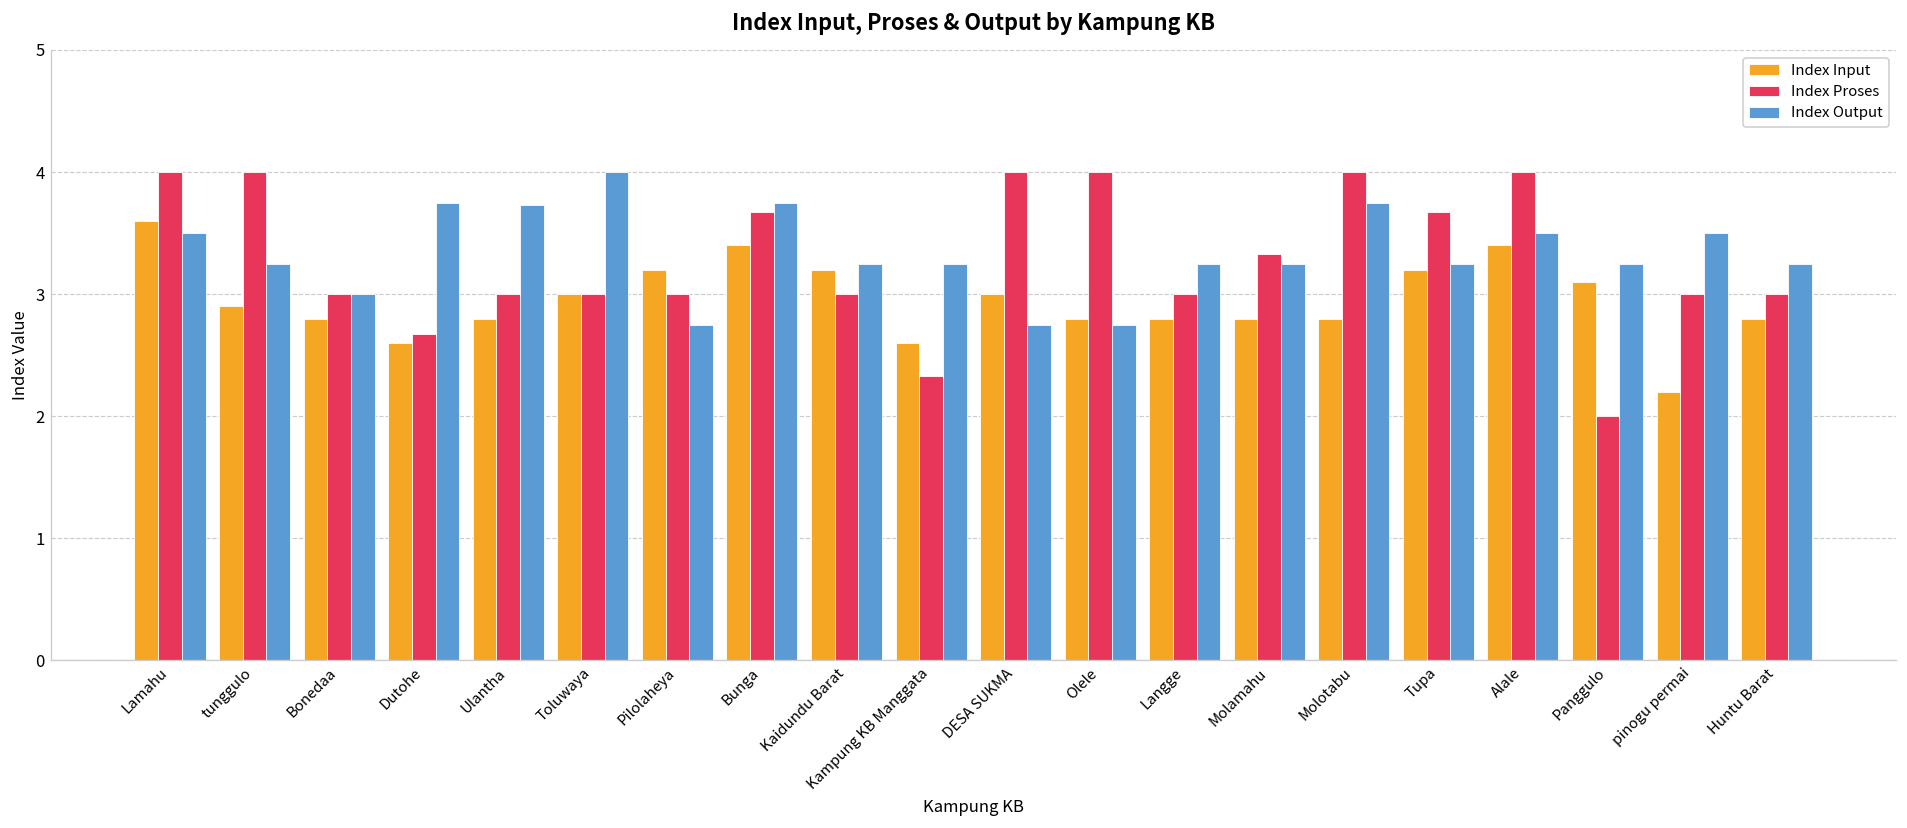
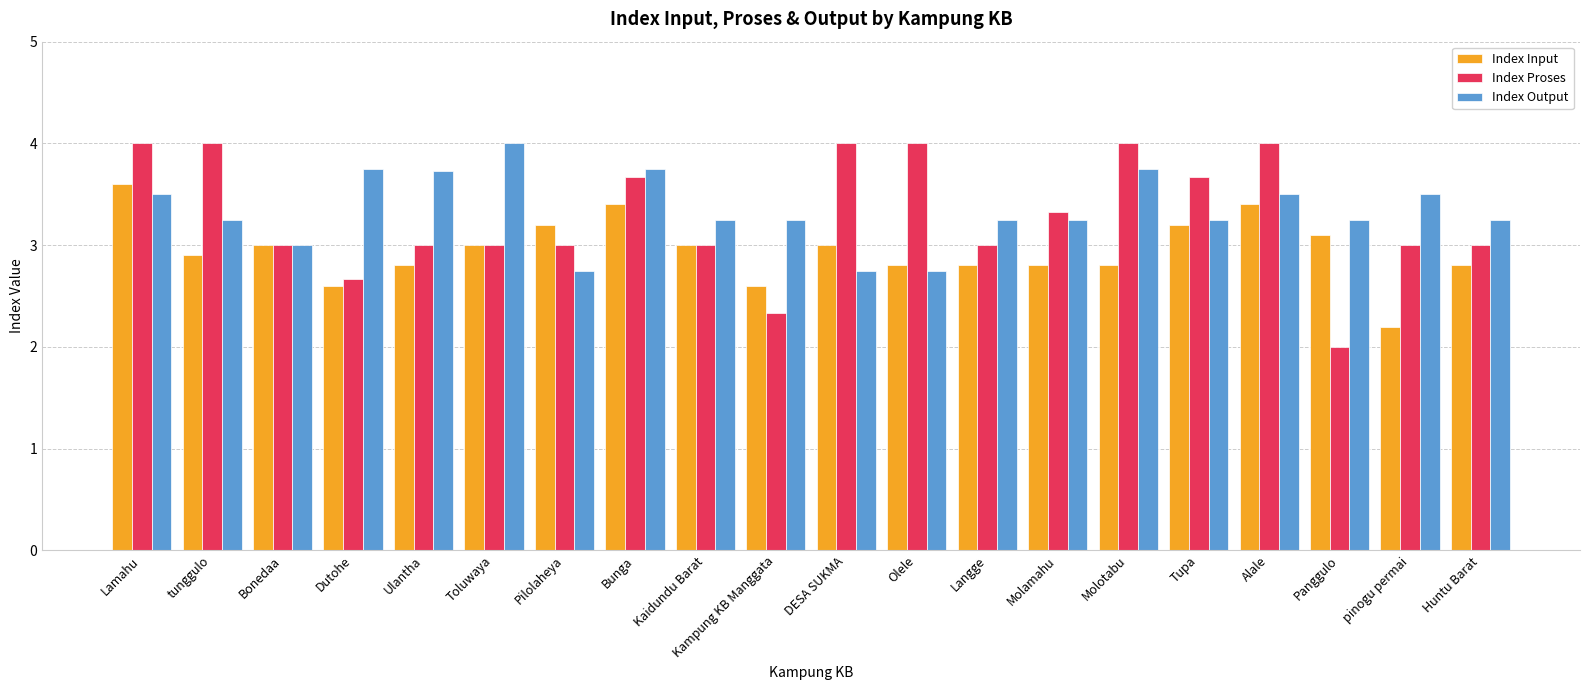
  {
    "Index Input": {
      "Lamahu": 3.6,
      "tunggulo": 2.9,
-     "Bonedaa": 2.8,
+     "Bonedaa": 3.0,
      "Dutohe": 2.6,
      "Ulantha": 2.8,
      "Toluwaya": 3.0,
      "Pilolaheya": 3.2,
      "Bunga": 3.4,
-     "Kaidundu Barat": 3.2,
+     "Kaidundu Barat": 3.0,
      "Kampung KB Manggata": 2.6,
      "DESA SUKMA": 3.0,
      "Olele": 2.8,
      "Langge": 2.8,
      "Molamahu": 2.8,
      "Molotabu": 2.8,
      "Tupa": 3.2,
      "Alale": 3.4,
      "Panggulo": 3.1,
      "pinogu permai": 2.2,
      "Huntu Barat": 2.8
    },
    "Index Proses": {
      "Lamahu": 4.0,
      "tunggulo": 4.0,
      "Bonedaa": 3.0,
      "Dutohe": 2.67,
      "Ulantha": 3.0,
      "Toluwaya": 3.0,
      "Pilolaheya": 3.0,
      "Bunga": 3.67,
      "Kaidundu Barat": 3.0,
      "Kampung KB Manggata": 2.33,
      "DESA SUKMA": 4.0,
      "Olele": 4.0,
      "Langge": 3.0,
      "Molamahu": 3.33,
      "Molotabu": 4.0,
      "Tupa": 3.67,
      "Alale": 4.0,
      "Panggulo": 2.0,
      "pinogu permai": 3.0,
      "Huntu Barat": 3.0
    },
    "Index Output": {
      "Lamahu": 3.5,
      "tunggulo": 3.25,
      "Bonedaa": 3.0,
      "Dutohe": 3.75,
      "Ulantha": 3.73,
      "Toluwaya": 4.0,
      "Pilolaheya": 2.75,
      "Bunga": 3.75,
      "Kaidundu Barat": 3.25,
      "Kampung KB Manggata": 3.25,
      "DESA SUKMA": 2.75,
      "Olele": 2.75,
      "Langge": 3.25,
      "Molamahu": 3.25,
      "Molotabu": 3.75,
      "Tupa": 3.25,
      "Alale": 3.5,
      "Panggulo": 3.25,
      "pinogu permai": 3.5,
      "Huntu Barat": 3.25
    }
  }
